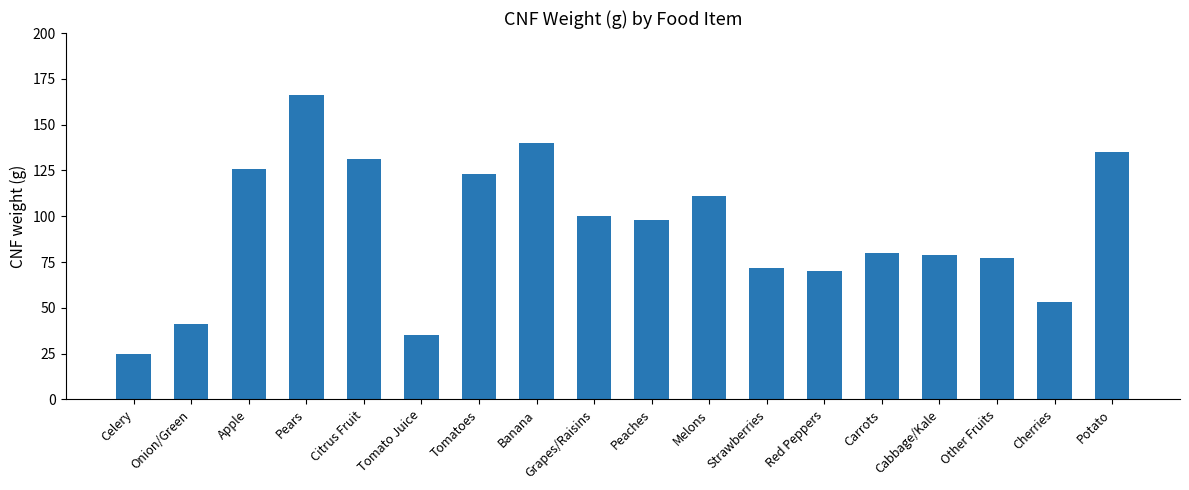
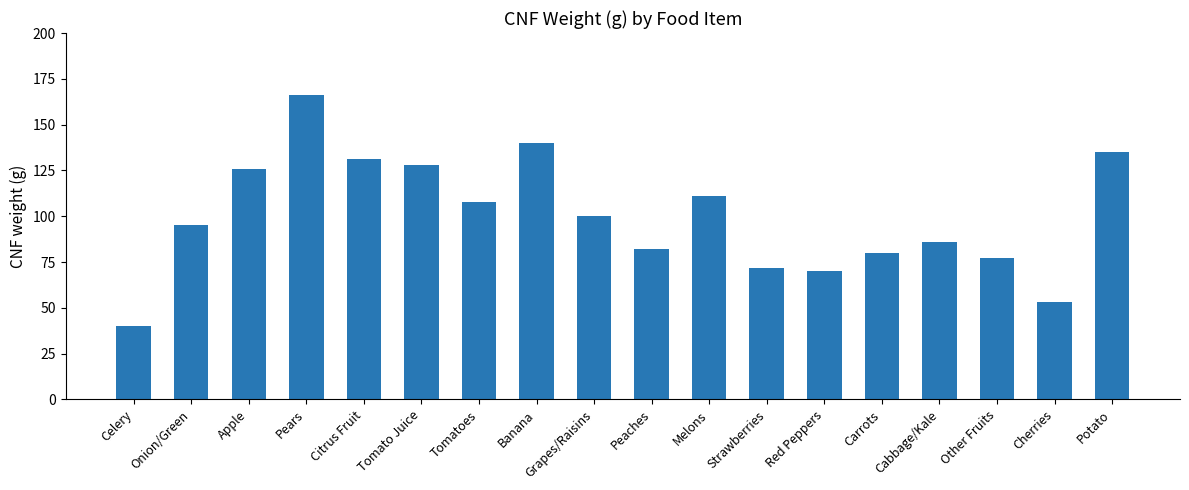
  {
-   "Celery": 25,
-   "Onion/Green": 41,
+   "Celery": 40,
+   "Onion/Green": 95,
    "Apple": 126,
    "Pears": 166,
    "Citrus Fruit": 131,
-   "Tomato Juice": 35,
-   "Tomatoes": 123,
+   "Tomato Juice": 128,
+   "Tomatoes": 108,
    "Banana": 140,
    "Grapes/Raisins": 100,
-   "Peaches": 98,
+   "Peaches": 82,
    "Melons": 111,
    "Strawberries": 72,
    "Red Peppers": 70,
    "Carrots": 80,
-   "Cabbage/Kale": 79,
+   "Cabbage/Kale": 86,
    "Other Fruits": 77,
    "Cherries": 53,
    "Potato": 135
  }
